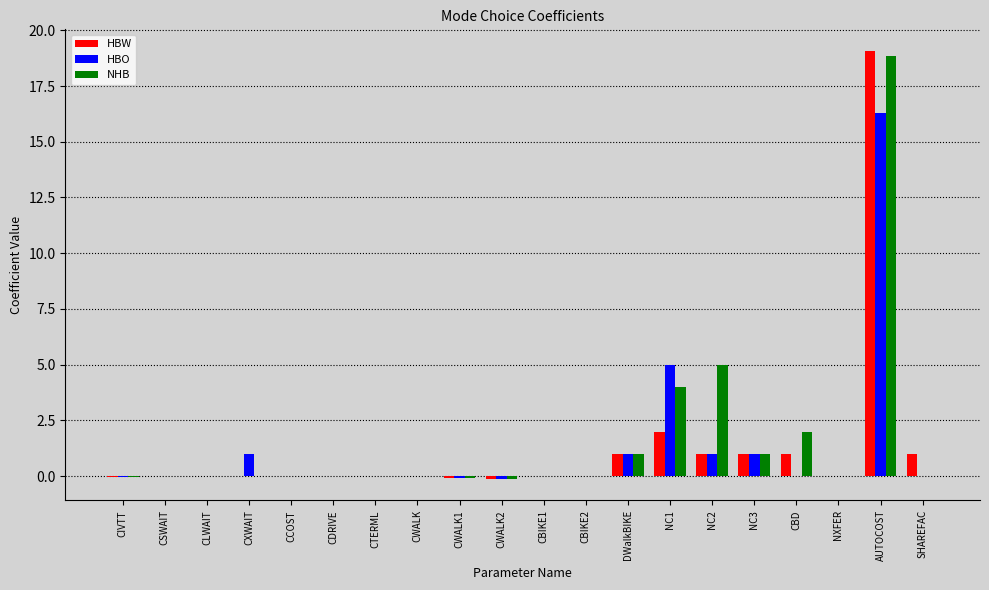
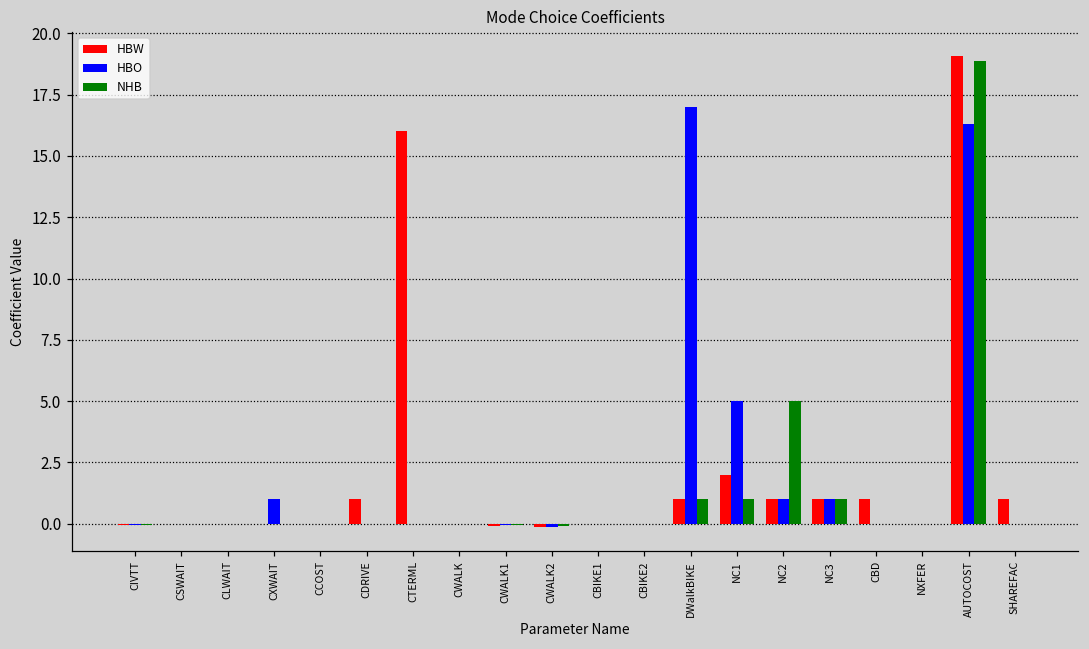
  {
    "HBW": {
      "CSWAIT": 0,
      "CLWAIT": 0,
      "CXWAIT": 0,
-     "CDRIVE": 0,
-     "CTERML": 0,
+     "CDRIVE": 1,
+     "CTERML": 16,
      "CWALK": 0,
      "CWALK2": -0.1,
      "CBIKE1": 0,
      "CBIKE2": 0,
      "DWalkBIKE": 1,
      "NC1": 2,
      "NC2": 1,
      "NC3": 1,
      "CBD": 1,
      "NXFER": 0,
      "AUTOCOST": 19,
      "SHAREFAC": 1
    },
    "HBO": {
      "CSWAIT": 0,
      "CLWAIT": 0,
      "CXWAIT": 1,
      "CDRIVE": 0,
      "CTERML": 0,
      "CWALK": 0,
      "CWALK2": -0.1,
      "CBIKE1": 0,
      "CBIKE2": 0,
-     "DWalkBIKE": 1,
+     "DWalkBIKE": 17,
      "NC1": 5,
      "NC2": 1,
      "NC3": 1,
      "CBD": 0,
      "NXFER": 0,
      "AUTOCOST": 16.3,
      "SHAREFAC": 0
    },
    "NHB": {
      "CSWAIT": 0,
      "CLWAIT": 0,
      "CXWAIT": 0,
      "CDRIVE": 0,
      "CTERML": 0,
      "CWALK": 0,
      "CBIKE1": 0,
      "CBIKE2": 0,
      "DWalkBIKE": 1,
-     "NC1": 4,
+     "NC1": 1,
      "NC2": 5,
      "NC3": 1,
-     "CBD": 2,
+     "CBD": 0,
      "NXFER": 0,
      "AUTOCOST": 18.9,
      "SHAREFAC": 0
    }
  }
